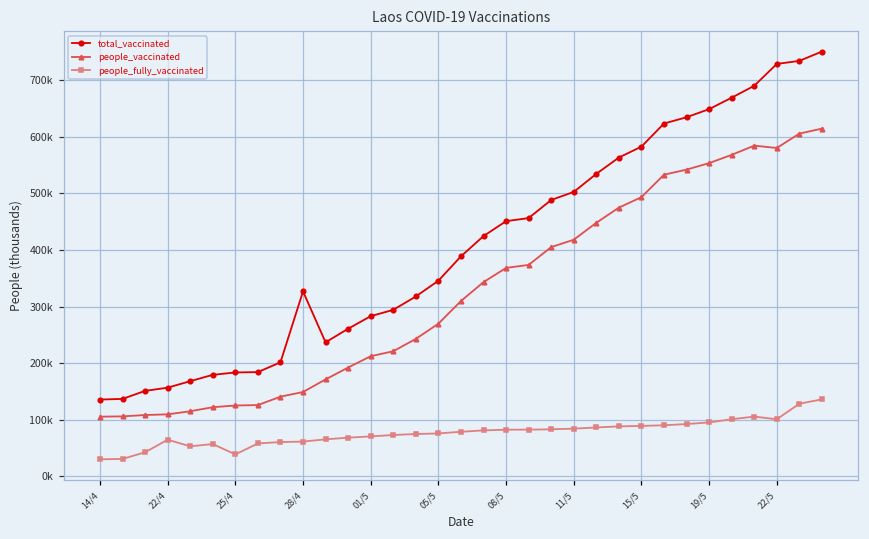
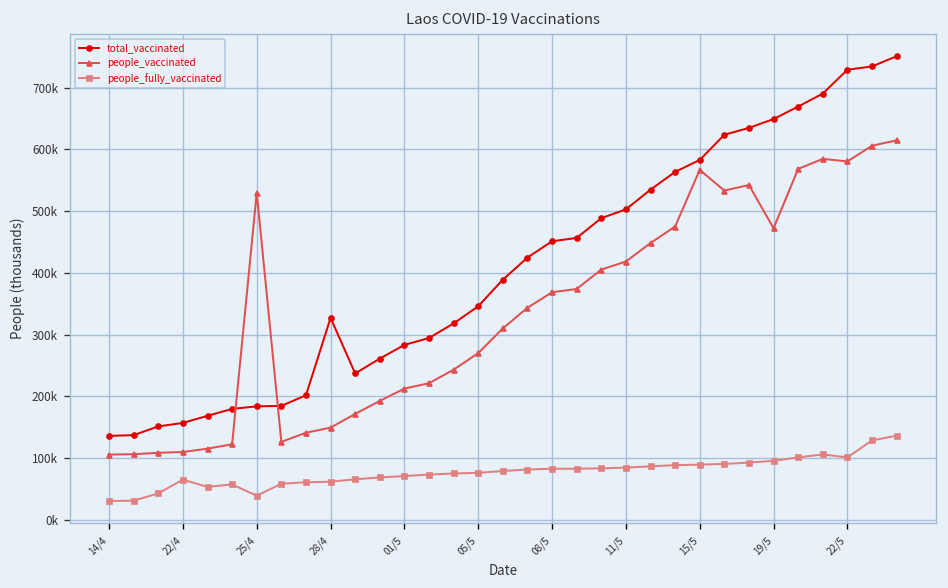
  {
    "total_vaccinated": {
      "14/4": 140000,
      "22/4": 160000,
      "25/4": 180000,
      "28/4": 330000,
      "01/5": 280000,
      "05/5": 350000,
      "08/5": 450000,
      "11/5": 500000,
      "15/5": 580000,
      "19/5": 650000,
      "22/5": 730000
    },
    "people_vaccinated": {
      "14/4": 110000,
      "22/4": 110000,
-     "25/4": 130000,
+     "25/4": 530000,
      "28/4": 150000,
      "01/5": 210000,
      "05/5": 270000,
      "08/5": 370000,
      "11/5": 420000,
-     "15/5": 490000,
-     "19/5": 550000,
+     "15/5": 570000,
+     "19/5": 470000,
      "22/5": 580000
    },
    "people_fully_vaccinated": {
      "14/4": 30000,
      "22/4": 60000,
      "25/4": 40000,
      "28/4": 60000,
      "01/5": 70000,
      "05/5": 80000,
      "08/5": 80000,
      "11/5": 80000,
      "15/5": 90000,
      "19/5": 100000,
      "22/5": 100000
    }
  }
